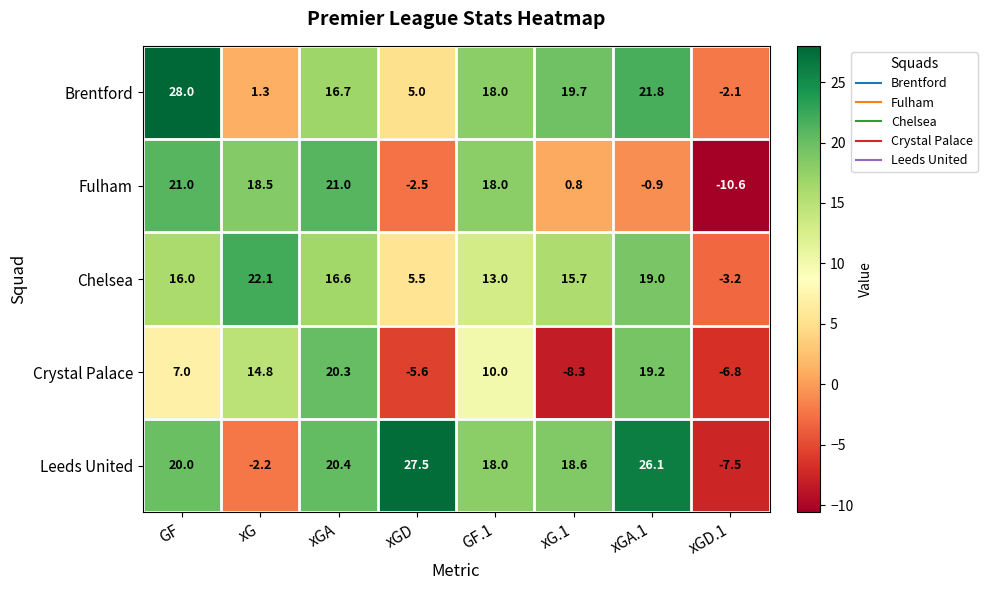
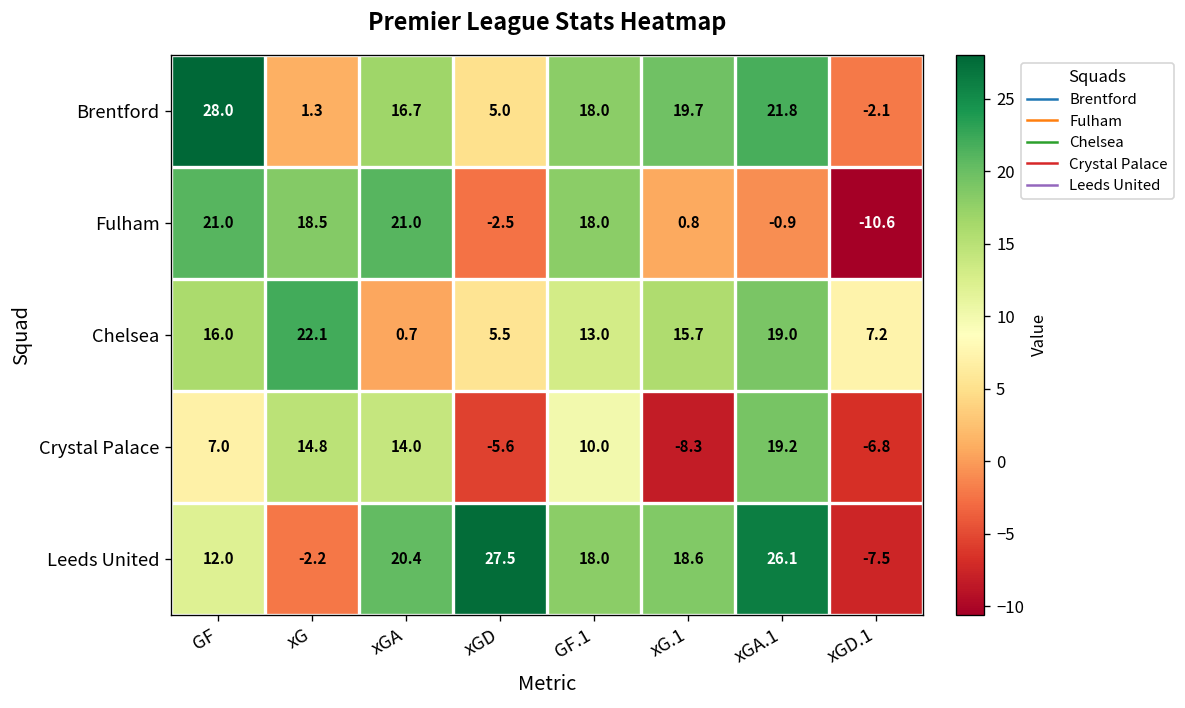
  {
    "Brentford": {
      "GF": 28.0,
      "xG": 1.3,
      "xGA": 16.7,
      "xGD": 5.0,
      "GF.1": 18.0,
      "xG.1": 19.7,
      "xGA.1": 21.8,
      "xGD.1": -2.1
    },
    "Fulham": {
      "GF": 21.0,
      "xG": 18.5,
      "xGA": 21.0,
      "xGD": -2.5,
      "GF.1": 18.0,
      "xG.1": 0.8,
      "xGA.1": -0.9,
      "xGD.1": -10.6
    },
    "Chelsea": {
      "GF": 16.0,
      "xG": 22.1,
-     "xGA": 16.6,
+     "xGA": 0.7,
      "xGD": 5.5,
      "GF.1": 13.0,
      "xG.1": 15.7,
      "xGA.1": 19.0,
-     "xGD.1": -3.2
+     "xGD.1": 7.2
    },
    "Crystal Palace": {
      "GF": 7.0,
      "xG": 14.8,
-     "xGA": 20.3,
+     "xGA": 14.0,
      "xGD": -5.6,
      "GF.1": 10.0,
      "xG.1": -8.3,
      "xGA.1": 19.2,
      "xGD.1": -6.8
    },
    "Leeds United": {
-     "GF": 20.0,
+     "GF": 12.0,
      "xG": -2.2,
      "xGA": 20.4,
      "xGD": 27.5,
      "GF.1": 18.0,
      "xG.1": 18.6,
      "xGA.1": 26.1,
      "xGD.1": -7.5
    }
  }
